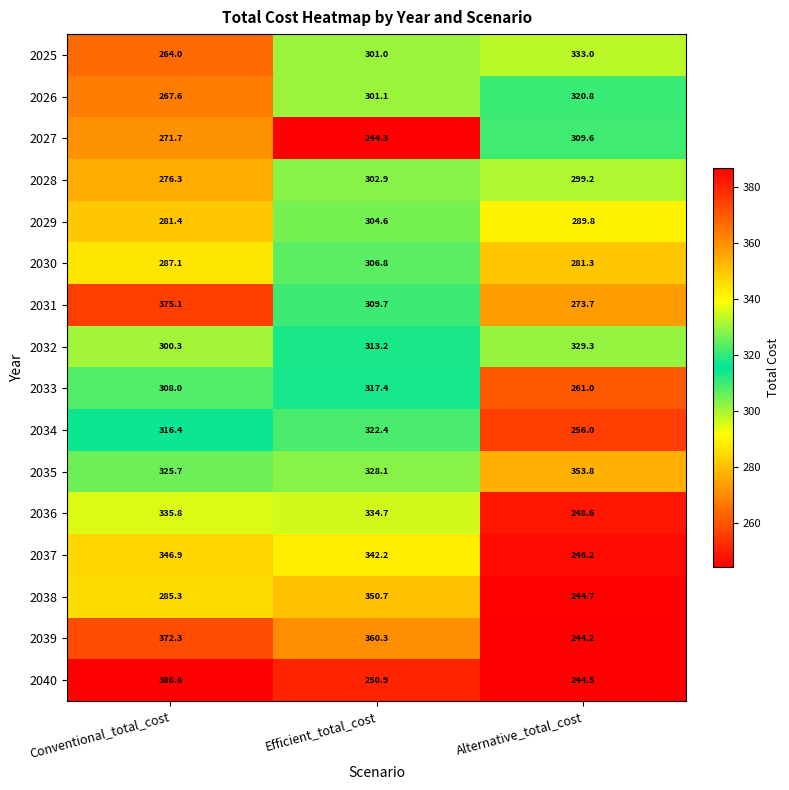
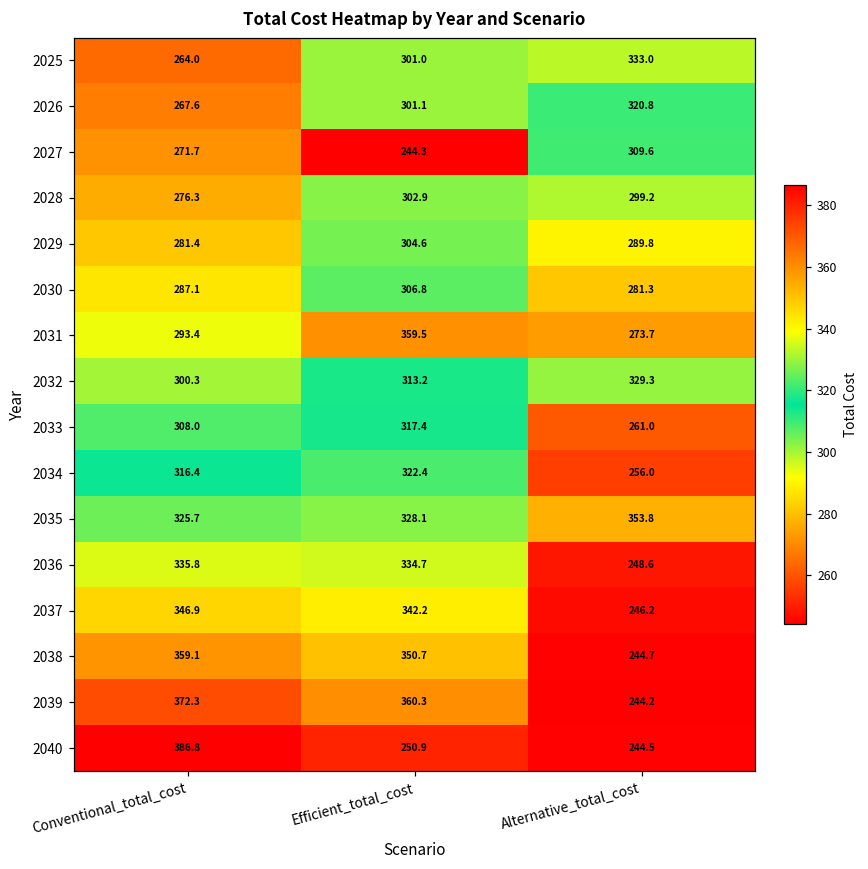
  {
    "2025": {
      "Conventional_total_cost": 264.0,
      "Efficient_total_cost": 301.0,
      "Alternative_total_cost": 333.0
    },
    "2026": {
      "Conventional_total_cost": 267.6,
      "Efficient_total_cost": 301.1,
      "Alternative_total_cost": 320.8
    },
    "2027": {
      "Conventional_total_cost": 271.7,
      "Efficient_total_cost": 244.3,
      "Alternative_total_cost": 309.6
    },
    "2028": {
      "Conventional_total_cost": 276.3,
      "Efficient_total_cost": 302.9,
      "Alternative_total_cost": 299.2
    },
    "2029": {
      "Conventional_total_cost": 281.4,
      "Efficient_total_cost": 304.6,
      "Alternative_total_cost": 289.8
    },
    "2030": {
      "Conventional_total_cost": 287.1,
      "Efficient_total_cost": 306.8,
      "Alternative_total_cost": 281.3
    },
    "2031": {
-     "Conventional_total_cost": 375.1,
-     "Efficient_total_cost": 309.7,
+     "Conventional_total_cost": 293.4,
+     "Efficient_total_cost": 359.5,
      "Alternative_total_cost": 273.7
    },
    "2032": {
      "Conventional_total_cost": 300.3,
      "Efficient_total_cost": 313.2,
      "Alternative_total_cost": 329.3
    },
    "2033": {
      "Conventional_total_cost": 308.0,
      "Efficient_total_cost": 317.4,
      "Alternative_total_cost": 261.0
    },
    "2034": {
      "Conventional_total_cost": 316.4,
      "Efficient_total_cost": 322.4,
      "Alternative_total_cost": 256.0
    },
    "2035": {
      "Conventional_total_cost": 325.7,
      "Efficient_total_cost": 328.1,
      "Alternative_total_cost": 353.8
    },
    "2036": {
      "Conventional_total_cost": 335.8,
      "Efficient_total_cost": 334.7,
      "Alternative_total_cost": 248.6
    },
    "2037": {
      "Conventional_total_cost": 346.9,
      "Efficient_total_cost": 342.2,
      "Alternative_total_cost": 246.2
    },
    "2038": {
-     "Conventional_total_cost": 285.3,
+     "Conventional_total_cost": 359.1,
      "Efficient_total_cost": 350.7,
      "Alternative_total_cost": 244.7
    },
    "2039": {
      "Conventional_total_cost": 372.3,
      "Efficient_total_cost": 360.3,
      "Alternative_total_cost": 244.2
    },
    "2040": {
      "Conventional_total_cost": 386.8,
      "Efficient_total_cost": 250.9,
      "Alternative_total_cost": 244.5
    }
  }
